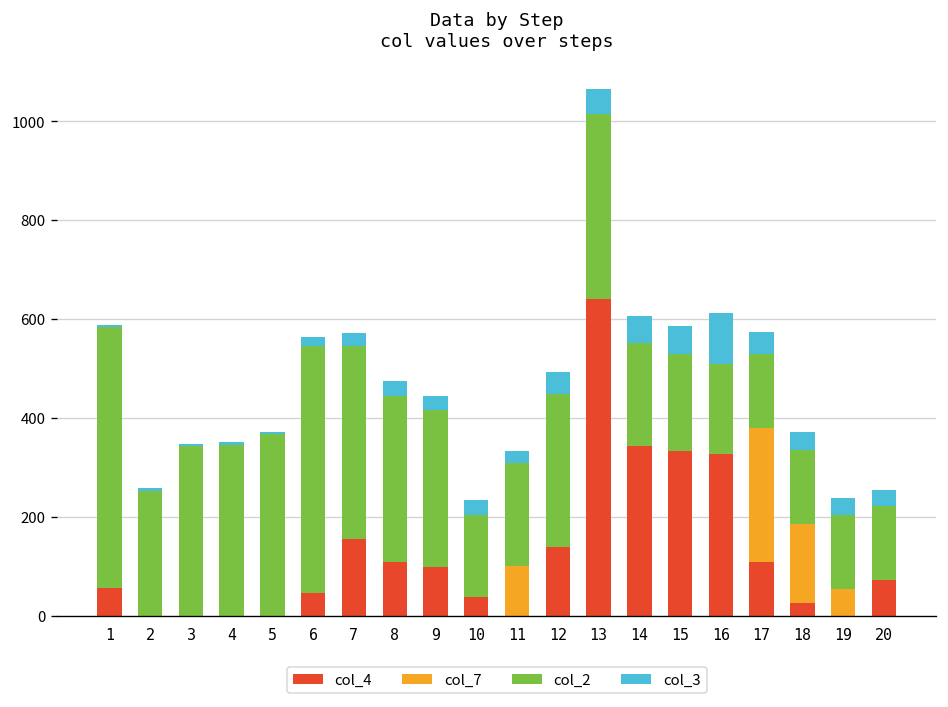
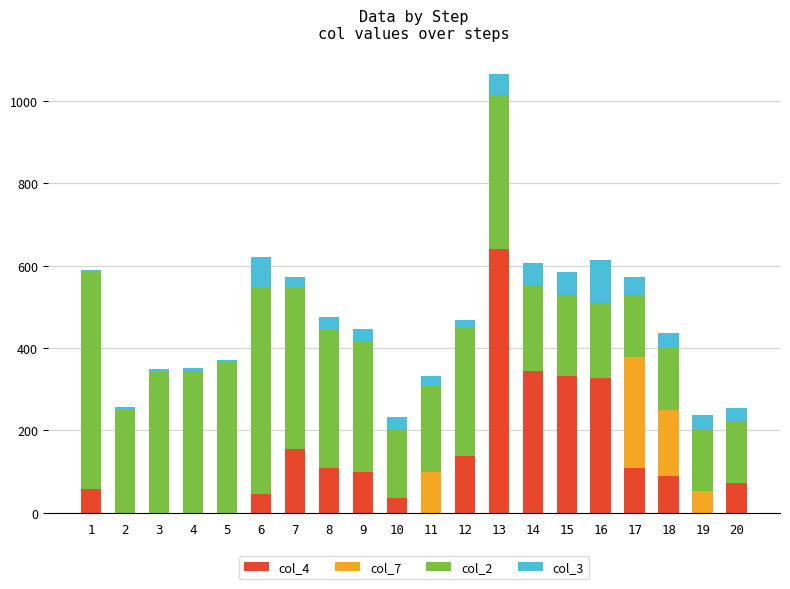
  {
    "col_4": {
      "1": 60,
      "2": 0,
      "3": 0,
      "4": 0,
      "5": 0,
      "6": 50,
      "7": 160,
      "8": 110,
      "9": 100,
      "10": 40,
      "11": 0,
      "12": 140,
      "13": 640,
      "14": 340,
      "15": 330,
      "16": 330,
      "17": 110,
-     "18": 30,
+     "18": 90,
      "19": 0,
      "20": 70
    },
    "col_7": {
      "1": 0,
      "2": 0,
      "3": 0,
      "4": 0,
      "5": 0,
      "6": 0,
      "7": 0,
      "8": 0,
      "9": 0,
      "10": 0,
      "11": 100,
      "12": 0,
      "13": 0,
      "14": 0,
      "15": 0,
      "16": 0,
      "17": 270,
      "18": 160,
      "19": 50,
      "20": 0
    },
    "col_2": {
      "1": 530,
      "2": 250,
      "3": 340,
      "4": 350,
      "5": 370,
      "6": 500,
      "7": 390,
      "8": 340,
      "9": 320,
      "10": 170,
      "11": 210,
      "12": 310,
      "13": 370,
      "14": 210,
      "15": 200,
      "16": 180,
      "17": 150,
      "18": 150,
      "19": 150,
      "20": 150
    },
    "col_3": {
-     "6": 20,
+     "6": 80,
      "7": 30,
      "8": 30,
      "9": 30,
      "10": 30,
      "11": 20,
-     "12": 50,
+     "12": 20,
      "13": 50,
      "14": 50,
      "15": 60,
      "16": 100,
      "17": 40,
      "18": 40,
      "19": 30,
      "20": 30
    }
  }
